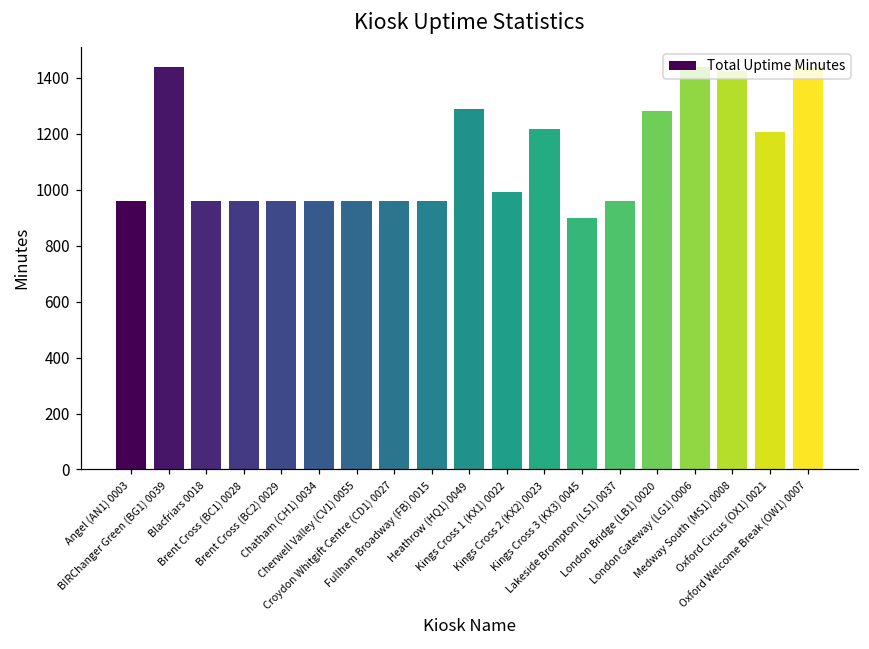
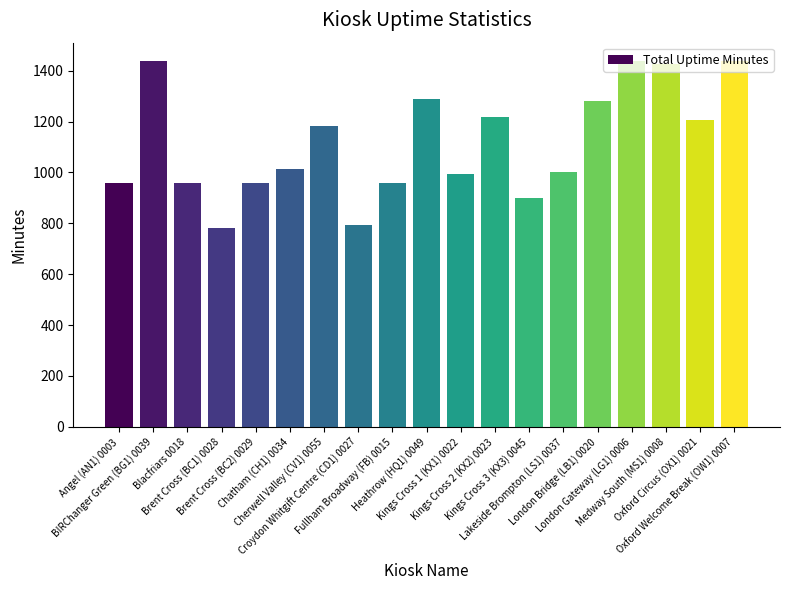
  {
    "Angel (AN1) 0003": 960,
    "BIRChanger Green (BG1) 0039": 1440,
    "Blacfriars 0018": 960,
-   "Brent Cross (BC1) 0028": 960,
+   "Brent Cross (BC1) 0028": 780,
    "Brent Cross (BC2) 0029": 960,
-   "Chatham (CH1) 0034": 960,
-   "Cherwell Valley (CV1) 0055": 960,
-   "Croydon Whitgift Centre (CD1) 0027": 960,
+   "Chatham (CH1) 0034": 1010,
+   "Cherwell Valley (CV1) 0055": 1180,
+   "Croydon Whitgift Centre (CD1) 0027": 790,
    "Fullham Broadway (FB) 0015": 960,
    "Heathrow (HQ1) 0049": 1290,
    "Kings Cross 1 (KX1) 0022": 990,
    "Kings Cross 2 (KX2) 0023": 1220,
    "Kings Cross 3 (KX3) 0045": 900,
-   "Lakeside Brompton (LS1) 0037": 960,
+   "Lakeside Brompton (LS1) 0037": 1000,
    "London Bridge (LB1) 0020": 1280,
    "Oxford Circus (OX1) 0021": 1210
  }
